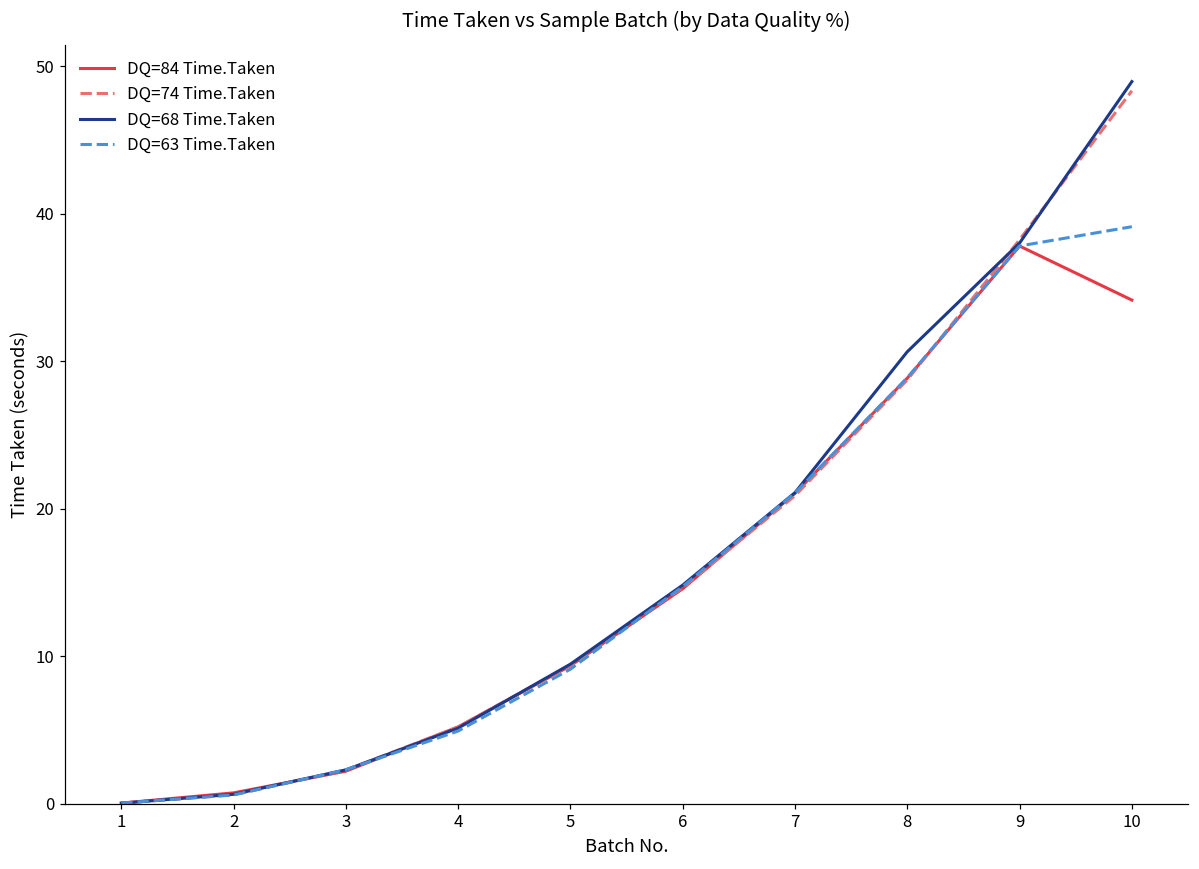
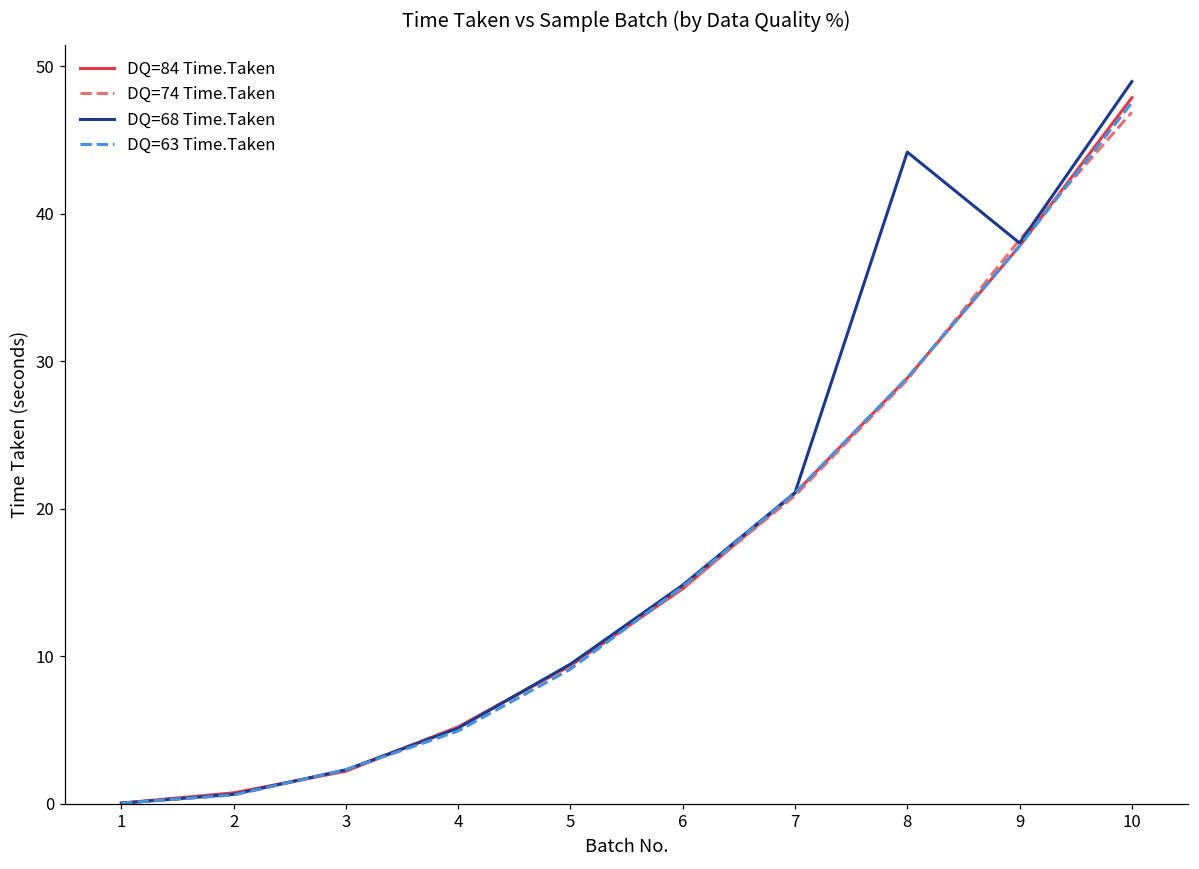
  {
    "DQ=84 Time.Taken": {
-     "10": 34.2
+     "10": 47.9
    },
    "DQ=74 Time.Taken": {
      "9": 38.2,
-     "10": 48.3
+     "10": 46.9
    },
    "DQ=68 Time.Taken": {
-     "8": 30.7,
+     "8": 44.2,
      "9": 38.0,
      "10": 49.0
    },
    "DQ=63 Time.Taken": {
      "4": 4.9,
      "5": 9.1,
-     "10": 39.1
+     "10": 47.5
    }
  }
